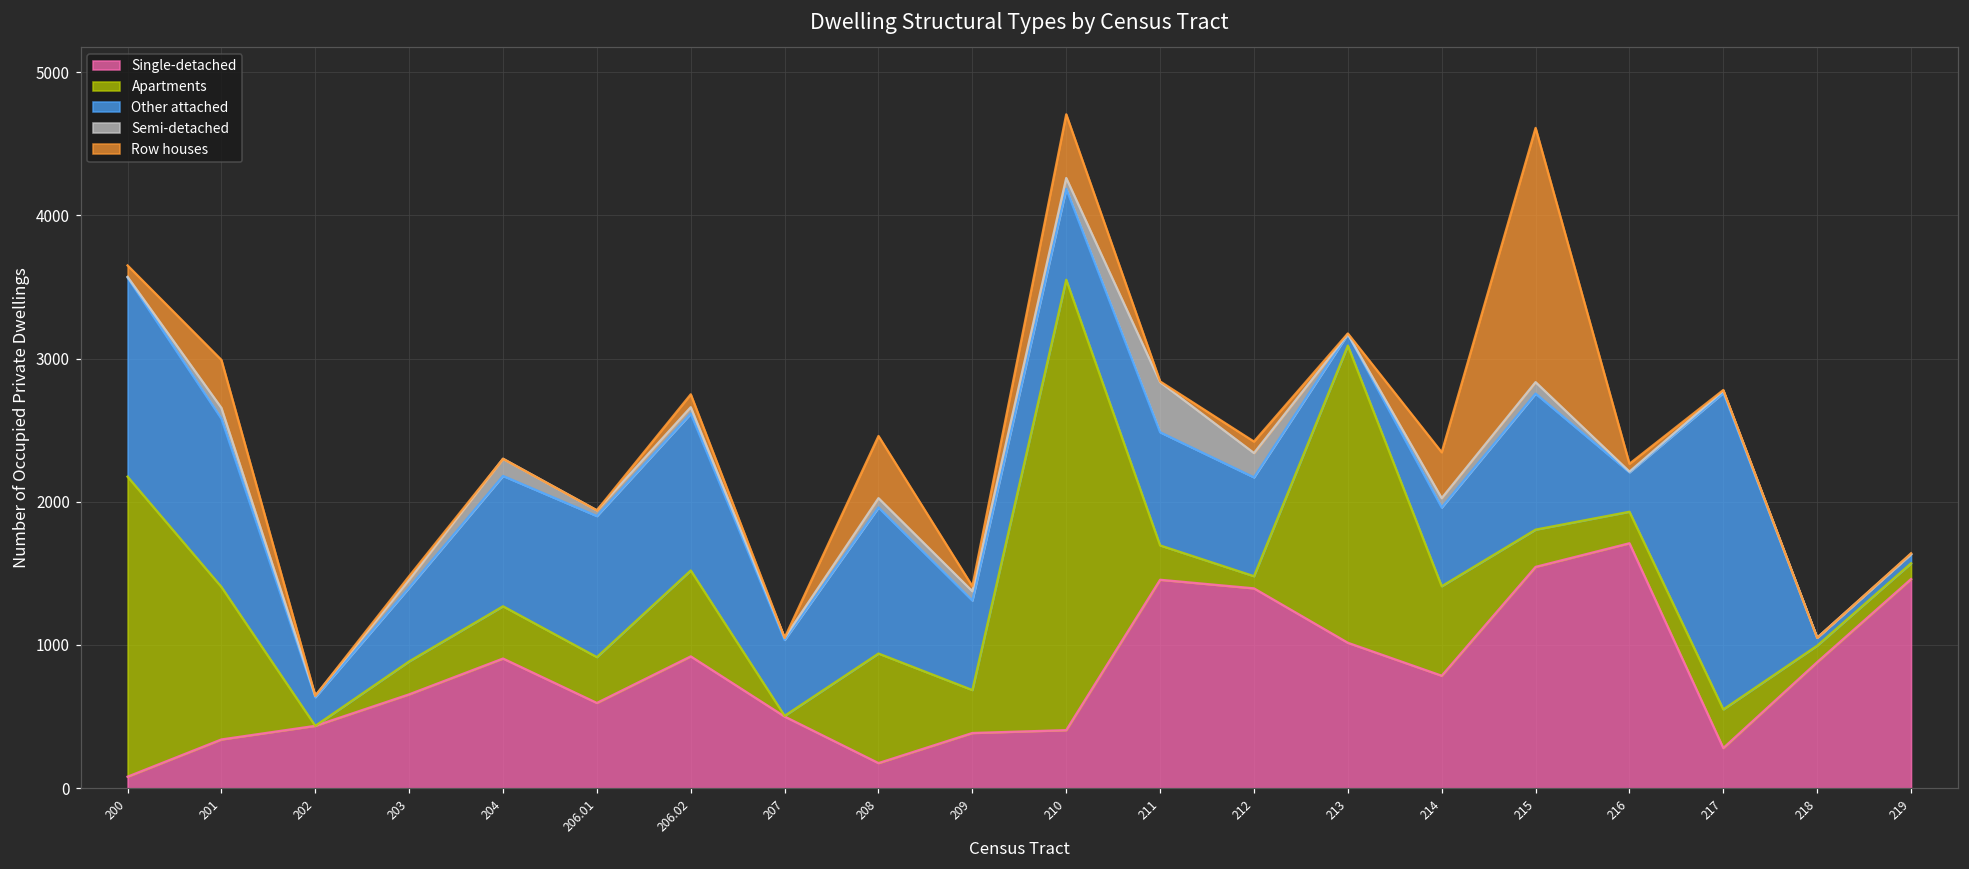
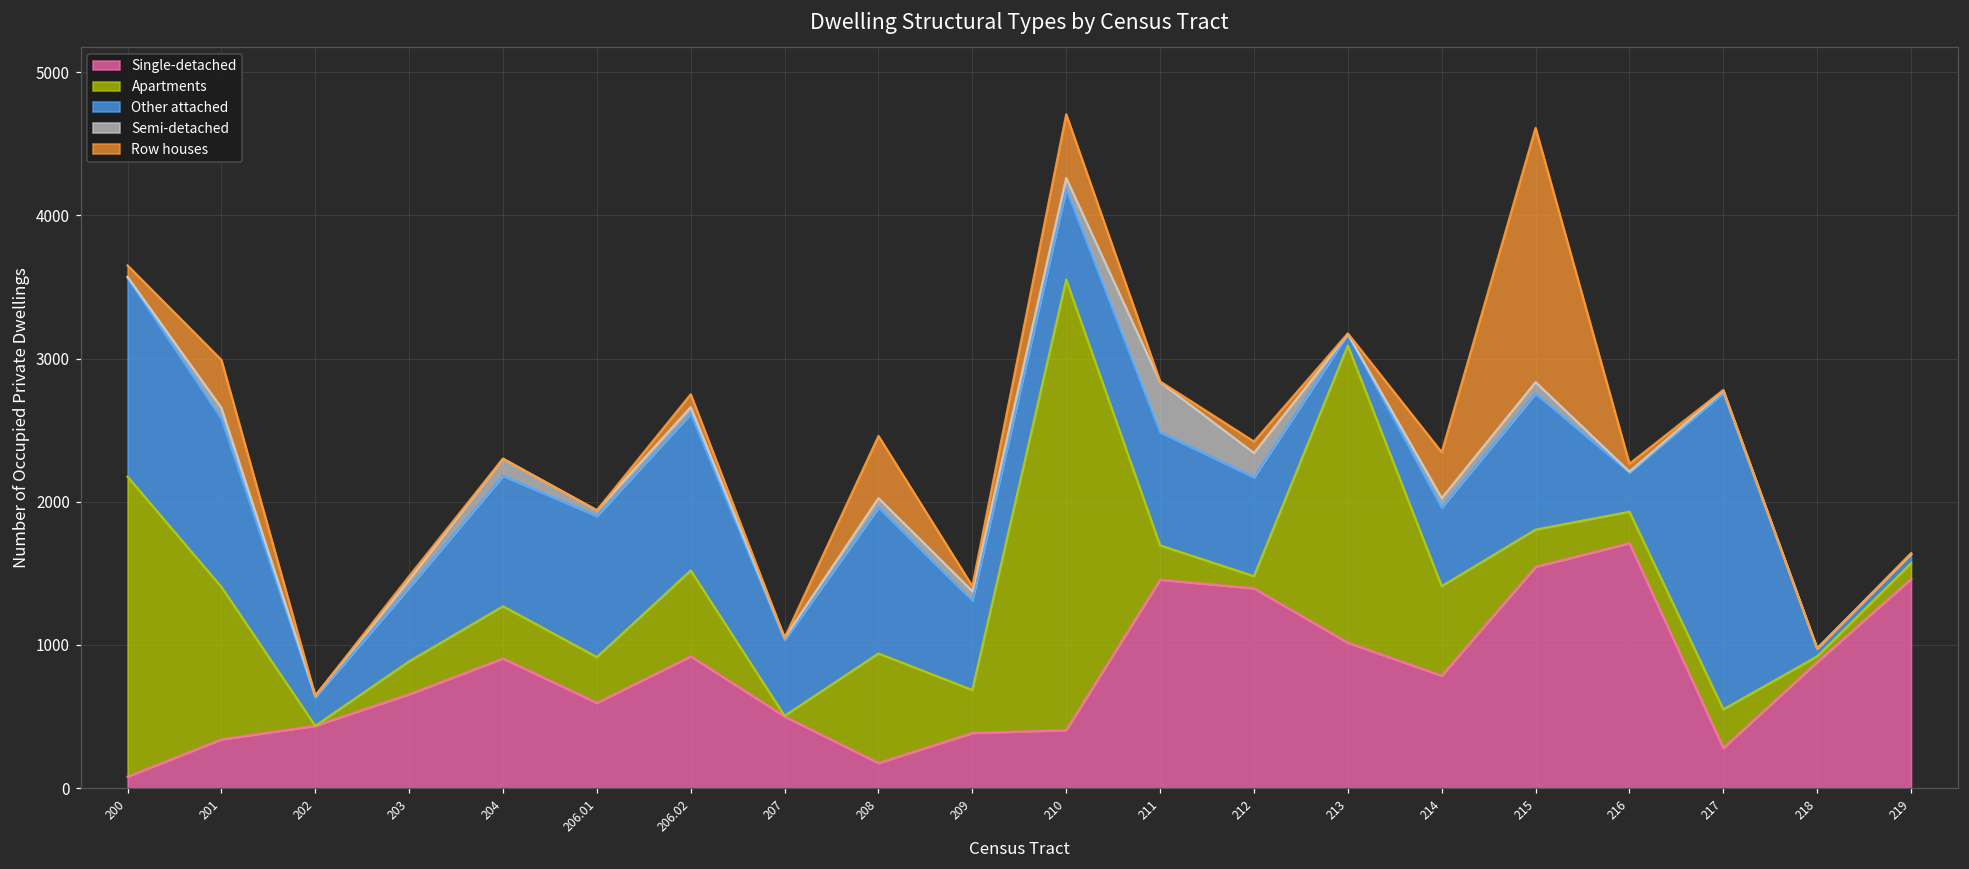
  {
    "Single-detached": {
      "200": 80,
      "201": 340,
      "203": 660,
      "204": 910,
      "206.01": 600,
      "206.02": 920,
      "208": 180,
      "209": 390,
      "210": 410,
      "211": 1460,
      "212": 1400,
      "213": 1020,
      "214": 790,
      "215": 1550,
      "216": 1710,
      "217": 280,
      "218": 880,
      "219": 1460
    },
    "Apartments": {
      "200": 2100,
      "201": 1070,
      "203": 230,
      "204": 370,
      "206.01": 320,
      "206.02": 600,
      "208": 770,
      "209": 300,
      "210": 3150,
      "211": 240,
      "212": 90,
      "213": 2080,
      "214": 630,
      "215": 260,
      "216": 220,
      "217": 270,
-     "218": 120,
+     "218": 40,
      "219": 110
    },
    "Other attached": {
      "201": 1180,
      "203": 520,
      "204": 910,
      "206.01": 990,
      "206.02": 1100,
      "208": 1020,
      "209": 630,
      "210": 640,
      "211": 790,
      "212": 690,
      "214": 550,
      "215": 950
    },
    "Semi-detached": {
      "201": 80,
      "203": 60,
      "206.02": 50,
      "208": 70,
      "209": 70,
      "210": 80,
      "212": 170,
      "214": 70,
      "215": 80
    },
    "Row houses": {
      "200": 80,
      "201": 340,
      "203": 30,
      "206.02": 90,
      "208": 430,
      "209": 40,
      "210": 450,
      "212": 80,
      "214": 320,
      "215": 1780,
      "216": 60
    }
  }
